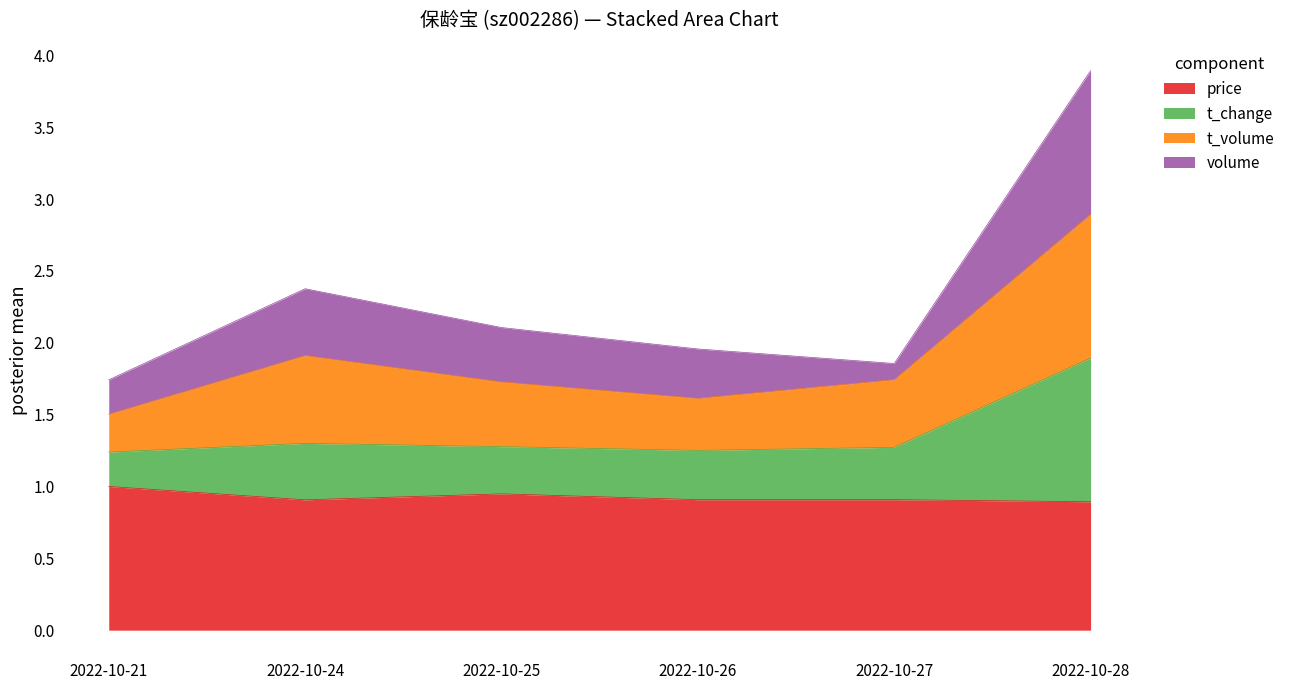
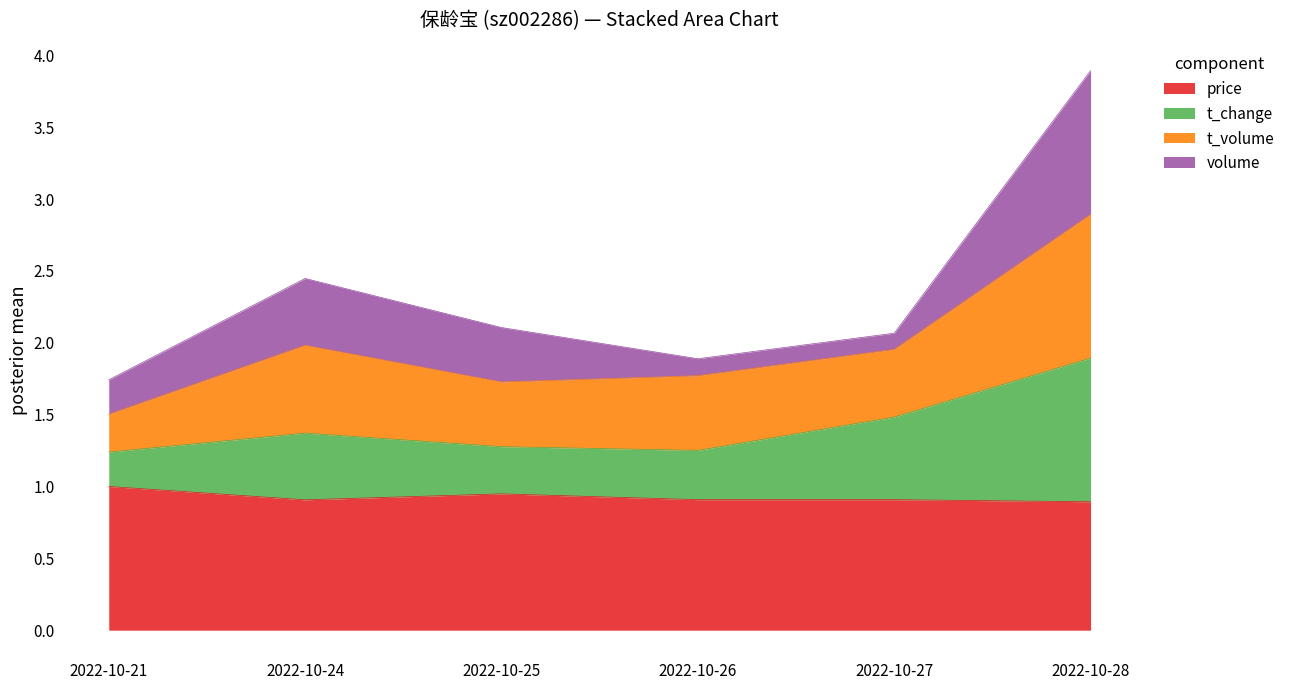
  {
    "price": {
      "2022-10-21": 1.00,
      "2022-10-24": 0.91,
      "2022-10-25": 0.95,
      "2022-10-26": 0.91,
      "2022-10-27": 0.91,
      "2022-10-28": 0.89
    },
    "t_change": {
      "2022-10-21": 0.24,
-     "2022-10-24": 0.39,
+     "2022-10-24": 0.46,
      "2022-10-25": 0.33,
      "2022-10-26": 0.34,
-     "2022-10-27": 0.36,
+     "2022-10-27": 0.58,
      "2022-10-28": 1.00
    },
    "t_volume": {
      "2022-10-21": 0.26,
      "2022-10-24": 0.61,
      "2022-10-25": 0.45,
-     "2022-10-26": 0.36,
+     "2022-10-26": 0.52,
      "2022-10-27": 0.47,
      "2022-10-28": 1.00
    },
    "volume": {
      "2022-10-21": 0.24,
      "2022-10-24": 0.47,
      "2022-10-25": 0.38,
-     "2022-10-26": 0.34,
+     "2022-10-26": 0.12,
      "2022-10-27": 0.11,
      "2022-10-28": 1.00
    }
  }
